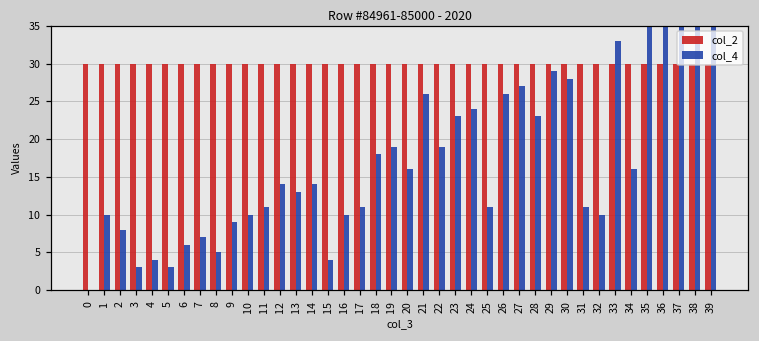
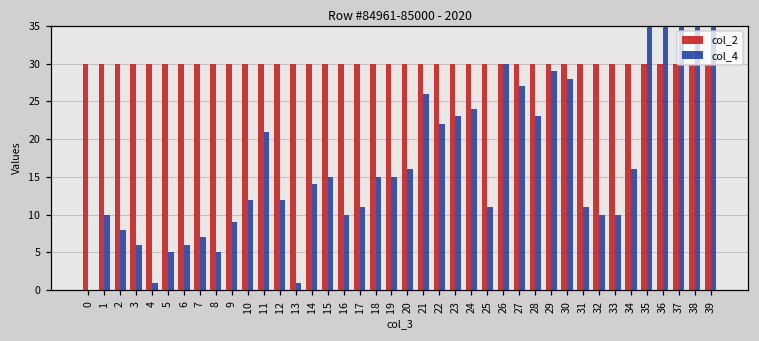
  {
    "col_2": {
      "0": 30,
      "1": 30,
      "2": 30,
      "3": 30,
      "4": 30,
      "5": 30,
      "6": 30,
      "7": 30,
      "8": 30,
      "9": 30,
      "10": 30,
      "11": 30,
      "12": 30,
      "13": 30,
      "14": 30,
      "15": 30,
      "16": 30,
      "17": 30,
      "18": 30,
      "19": 30,
      "20": 30,
      "21": 30,
      "22": 30,
      "23": 30,
      "24": 30,
      "25": 30,
      "26": 30,
      "27": 30,
      "28": 30,
      "29": 30,
      "30": 30,
      "31": 30,
      "32": 30,
      "33": 30,
      "34": 30,
      "35": 30,
      "36": 30,
      "37": 30
    },
    "col_4": {
      "0": 0,
      "1": 10,
      "2": 8,
-     "3": 3,
-     "4": 4,
-     "5": 3,
+     "3": 6,
+     "4": 1,
+     "5": 5,
      "6": 6,
      "7": 7,
      "8": 5,
      "9": 9,
-     "10": 10,
-     "11": 11,
-     "12": 14,
-     "13": 13,
+     "10": 12,
+     "11": 21,
+     "12": 12,
+     "13": 1,
      "14": 14,
-     "15": 4,
+     "15": 15,
      "16": 10,
      "17": 11,
-     "18": 18,
-     "19": 19,
+     "18": 15,
+     "19": 15,
      "20": 16,
      "21": 26,
-     "22": 19,
+     "22": 22,
      "23": 23,
      "24": 24,
      "25": 11,
-     "26": 26,
+     "26": 30,
      "27": 27,
      "28": 23,
      "29": 29,
      "30": 28,
      "31": 11,
      "32": 10,
-     "33": 33,
+     "33": 10,
      "34": 16,
      "35": 35
    }
  }
